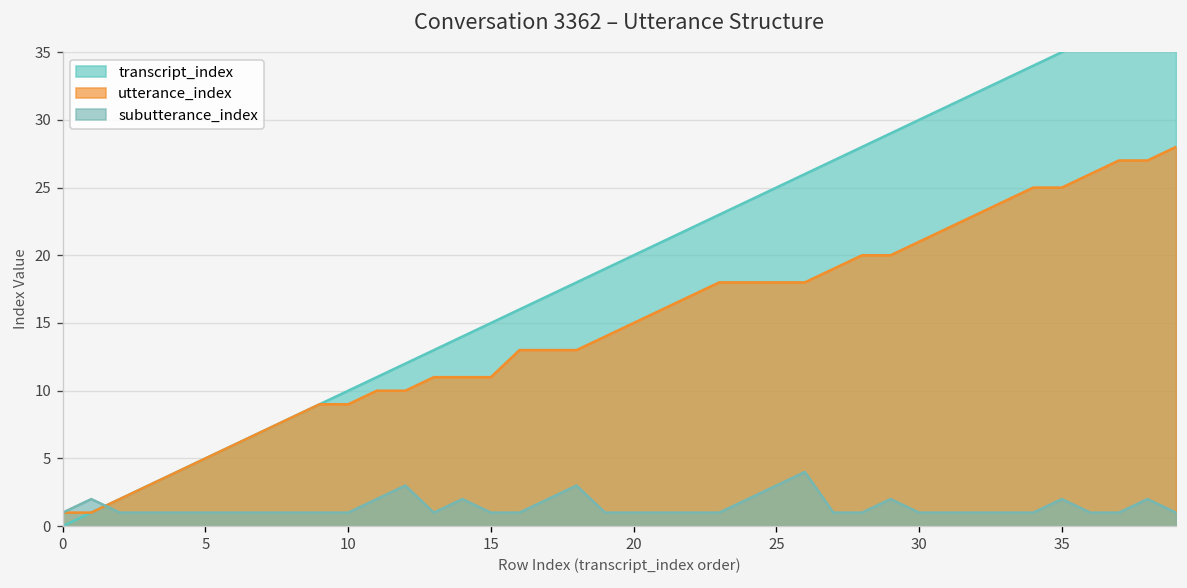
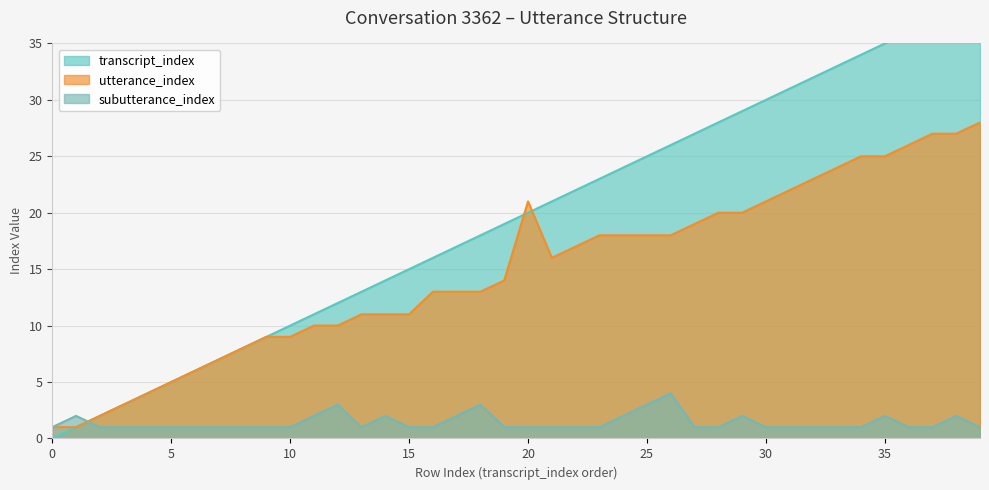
  {
    "utterance_index": {
      "10": 9,
      "15": 11,
-     "20": 15,
+     "20": 21,
      "25": 18,
      "30": 21,
      "35": 25
    }
  }
